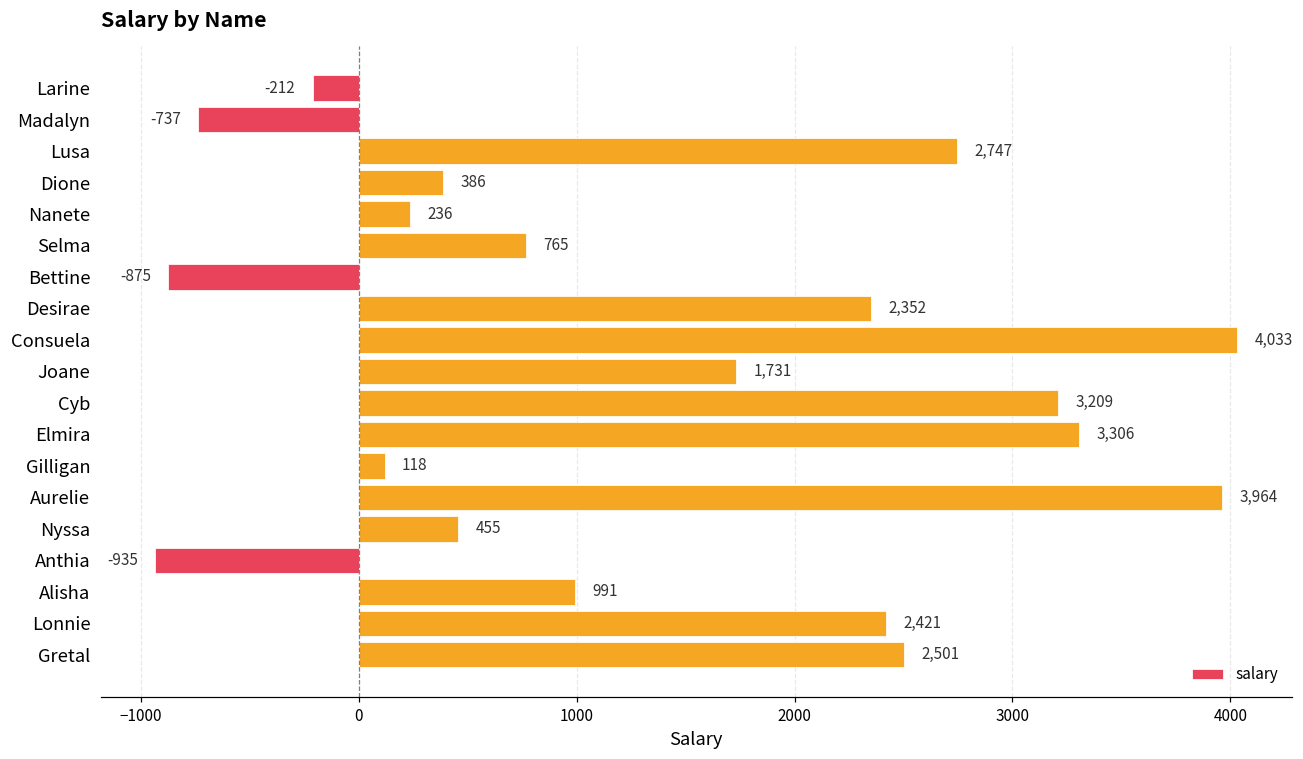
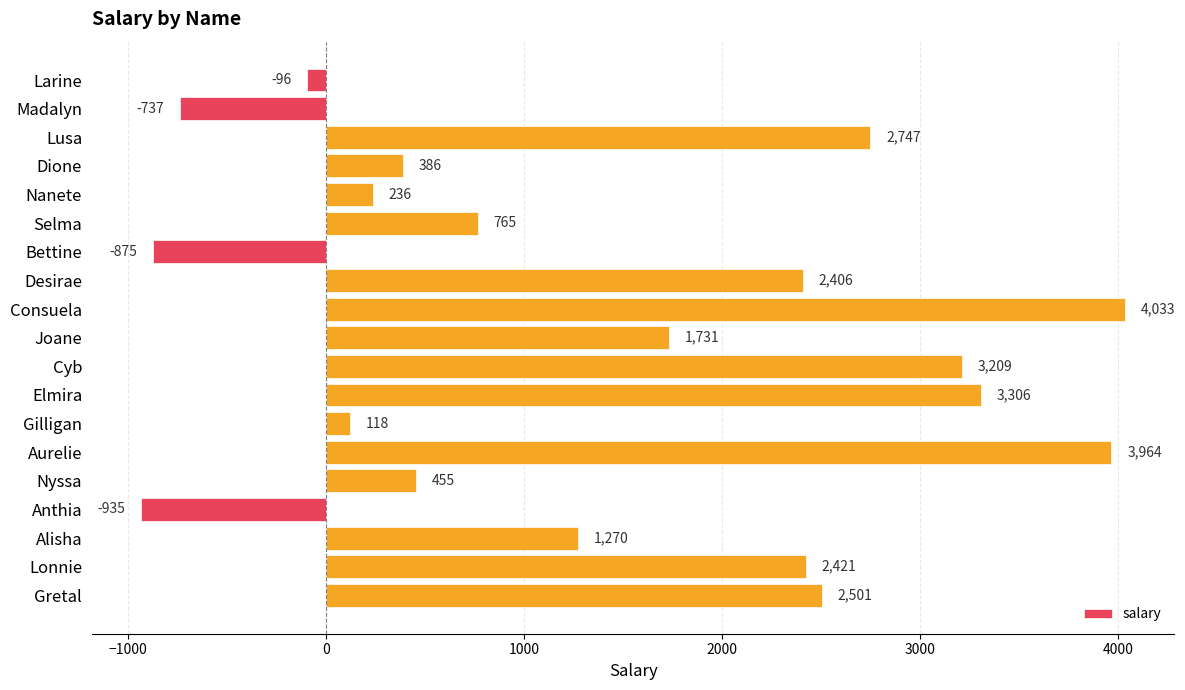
  {
-   "Larine": "-212",
+   "Larine": "-96",
    "Madalyn": "-737",
    "Lusa": "2,747",
    "Dione": "386",
    "Nanete": "236",
    "Selma": "765",
    "Bettine": "-875",
-   "Desirae": "2,352",
+   "Desirae": "2,406",
    "Consuela": "4,033",
    "Joane": "1,731",
    "Cyb": "3,209",
    "Elmira": "3,306",
    "Gilligan": "118",
    "Aurelie": "3,964",
    "Nyssa": "455",
    "Anthia": "-935",
-   "Alisha": "991",
+   "Alisha": "1,270",
    "Lonnie": "2,421",
    "Gretal": "2,501"
  }
